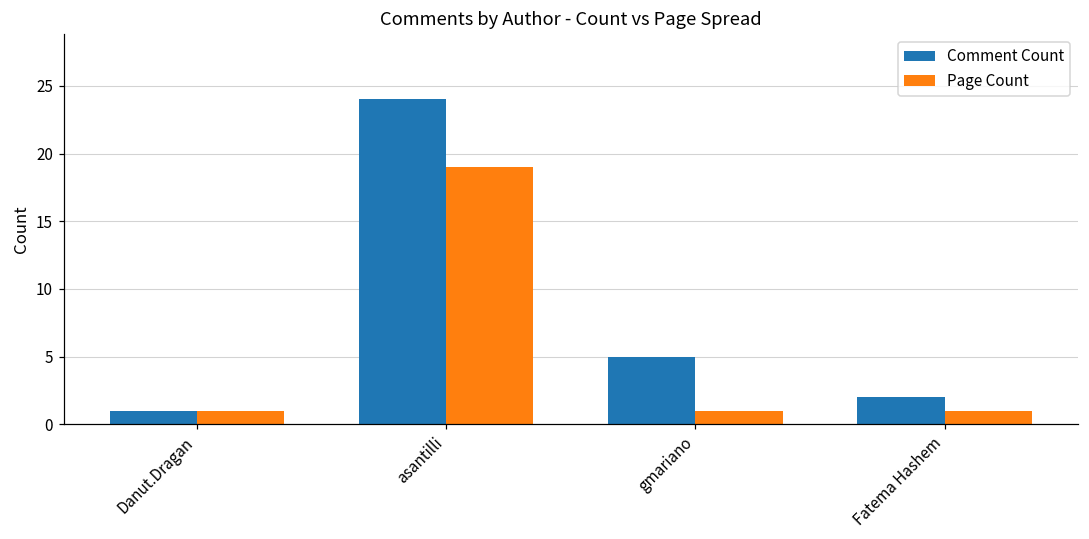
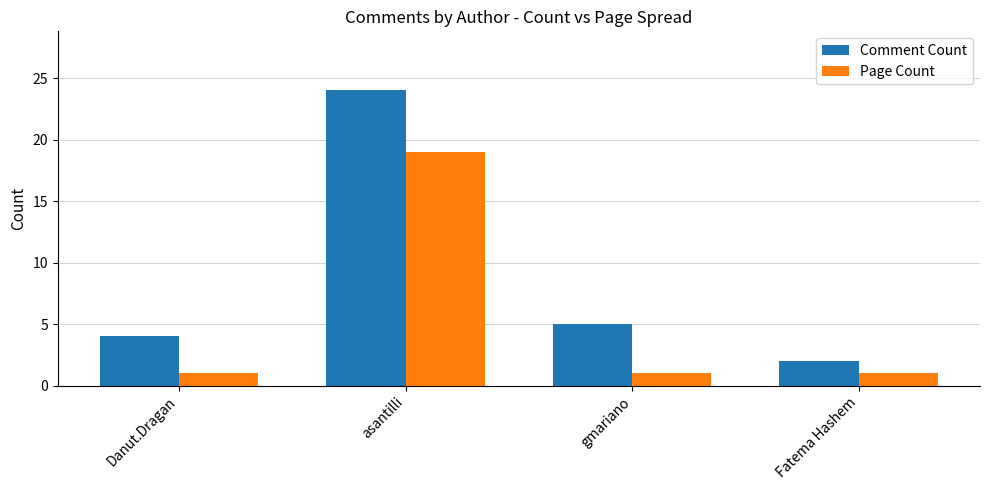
  {
    "Comment Count": {
-     "Danut.Dragan": 1,
+     "Danut.Dragan": 4,
      "asantilli": 24,
      "gmariano": 5,
      "Fatema Hashem": 2
    },
    "Page Count": {
      "Danut.Dragan": 1,
      "asantilli": 19,
      "gmariano": 1,
      "Fatema Hashem": 1
    }
  }
